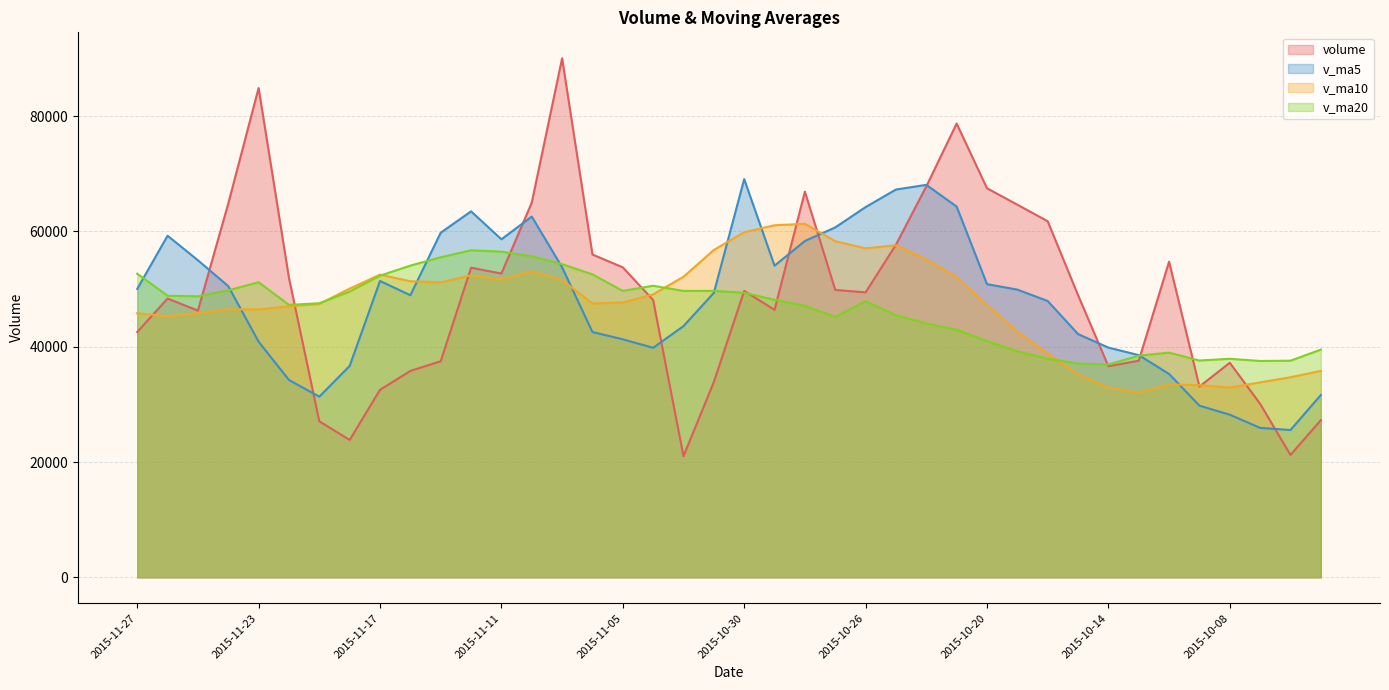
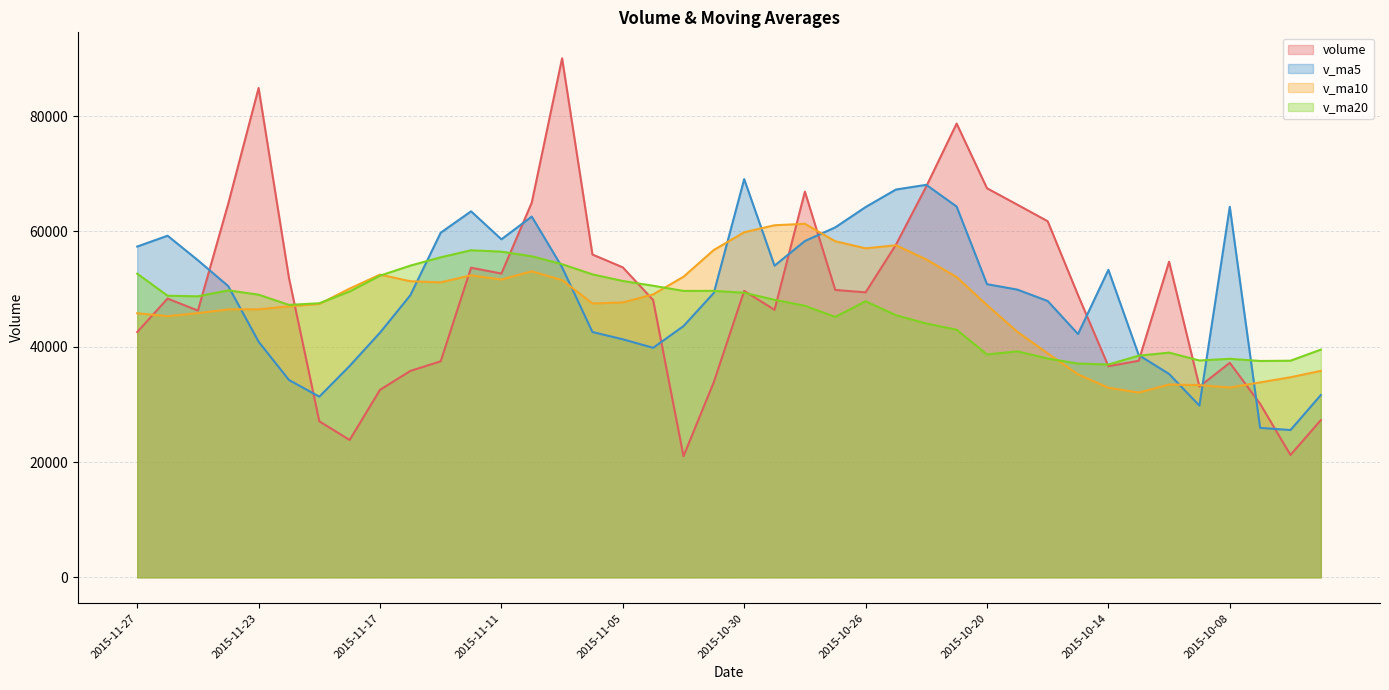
  {
    "v_ma5": {
-     "2015-11-27": 50000,
+     "2015-11-27": 57000,
      "2015-11-23": 41000,
-     "2015-11-17": 51000,
+     "2015-11-17": 42000,
      "2015-11-11": 59000,
      "2015-11-05": 41000,
      "2015-10-30": 69000,
      "2015-10-26": 64000,
      "2015-10-20": 51000,
-     "2015-10-14": 40000,
-     "2015-10-08": 28000
+     "2015-10-14": 53000,
+     "2015-10-08": 64000
    },
    "v_ma20": {
      "2015-11-27": 53000,
-     "2015-11-23": 51000,
+     "2015-11-23": 49000,
      "2015-11-11": 56000,
-     "2015-11-05": 50000,
+     "2015-11-05": 51000,
      "2015-10-26": 48000,
-     "2015-10-20": 41000,
+     "2015-10-20": 39000,
      "2015-10-08": 38000
    }
  }
